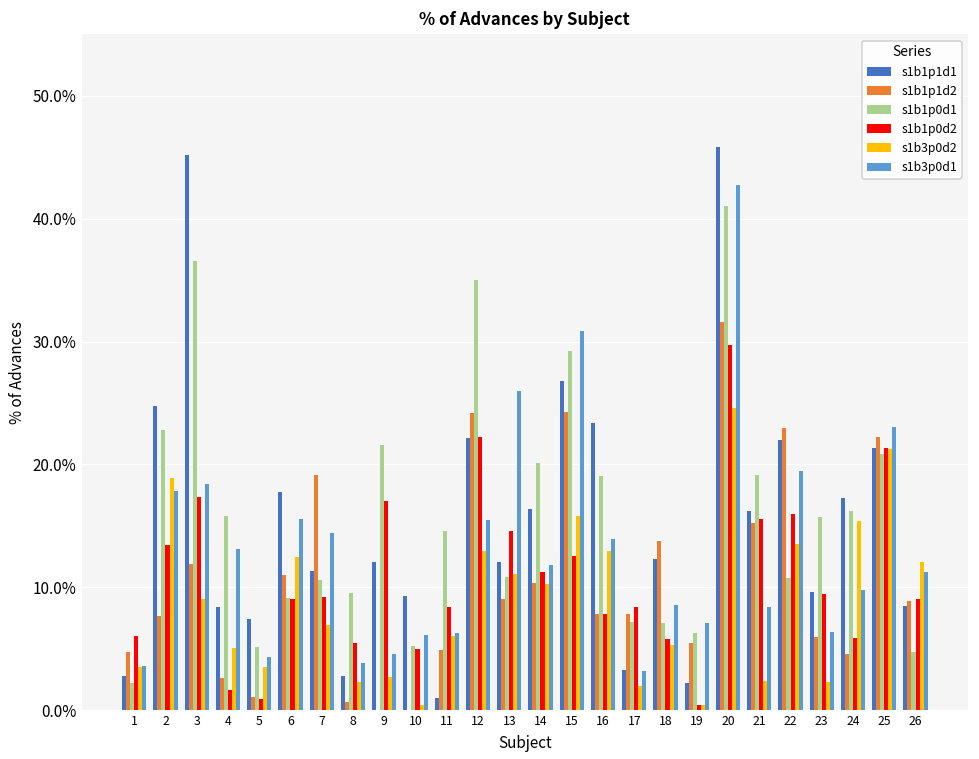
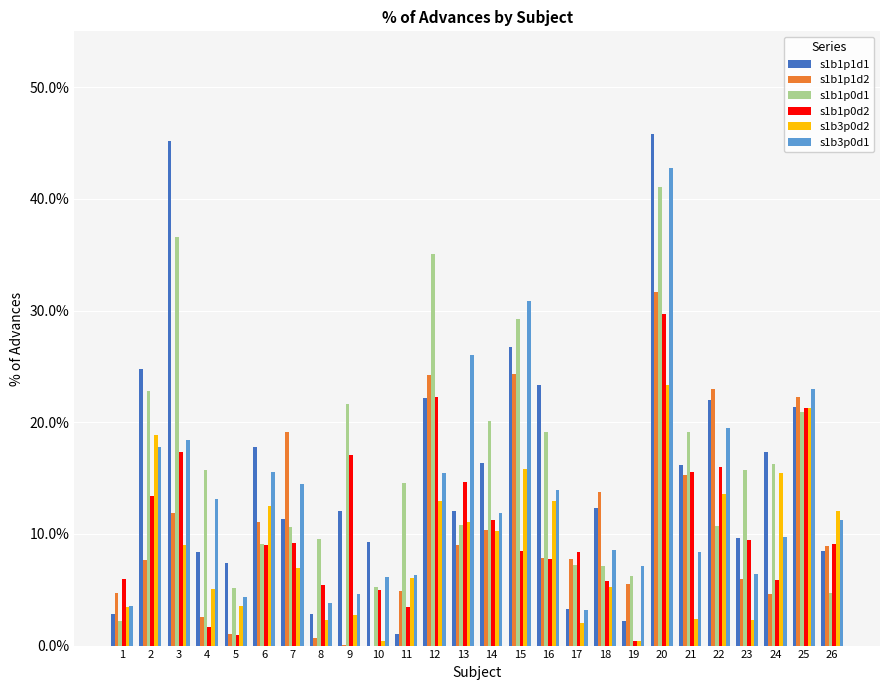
  {
    "s1b1p1d2": {
      "1": "4.8%",
      "2": "7.7%",
      "3": "11.9%",
      "4": "2.6%",
      "5": "1.1%",
      "6": "11.0%",
      "7": "19.1%",
      "8": "0.7%",
      "11": "4.9%",
      "12": "24.2%",
      "13": "9.0%",
      "14": "10.4%",
      "15": "24.3%",
      "16": "7.8%",
      "17": "7.8%",
      "18": "13.8%",
      "19": "5.5%",
      "20": "31.6%",
      "21": "15.2%",
      "22": "23.0%",
      "23": "5.9%",
      "24": "4.6%",
      "25": "22.2%",
      "26": "8.9%"
    },
    "s1b1p0d1": {
      "1": "2.2%",
      "2": "22.8%",
      "3": "36.6%",
      "4": "15.8%",
      "5": "5.1%",
      "6": "9.1%",
      "7": "10.6%",
      "8": "9.5%",
      "9": "21.6%",
      "10": "5.2%",
      "11": "14.6%",
      "12": "35.1%",
      "13": "10.8%",
      "14": "20.1%",
      "15": "29.3%",
      "16": "19.1%",
      "17": "7.2%",
      "18": "7.1%",
      "19": "6.2%",
      "20": "41.0%",
      "21": "19.1%",
      "22": "10.8%",
      "23": "15.7%",
      "24": "16.2%",
      "25": "20.9%",
      "26": "4.7%"
    },
    "s1b1p0d2": {
      "1": "6.0%",
      "2": "13.4%",
      "3": "17.3%",
      "4": "1.7%",
      "5": "0.9%",
      "6": "9.0%",
      "7": "9.2%",
      "8": "5.5%",
      "9": "17.0%",
      "10": "5.0%",
-     "11": "8.4%",
+     "11": "3.4%",
      "12": "22.2%",
      "13": "14.6%",
      "14": "11.2%",
-     "15": "12.5%",
+     "15": "8.4%",
      "16": "7.8%",
      "17": "8.4%",
      "18": "5.8%",
      "19": "0.4%",
      "20": "29.7%",
      "21": "15.6%",
      "22": "16.0%",
      "23": "9.4%",
      "24": "5.8%",
      "25": "21.3%",
      "26": "9.1%"
    },
    "s1b3p0d2": {
      "1": "3.5%",
      "2": "18.9%",
      "3": "9.0%",
      "4": "5.1%",
      "5": "3.5%",
      "6": "12.5%",
      "7": "7.0%",
      "8": "2.3%",
      "9": "2.7%",
      "10": "0.4%",
      "11": "6.0%",
      "12": "12.9%",
      "13": "11.1%",
      "14": "10.2%",
      "15": "15.8%",
      "16": "12.9%",
      "17": "2.0%",
      "18": "5.3%",
      "19": "0.5%",
-     "20": "24.6%",
+     "20": "23.4%",
      "21": "2.3%",
      "22": "13.5%",
      "23": "2.3%",
      "24": "15.4%",
      "25": "21.3%",
      "26": "12.1%"
    }
  }
